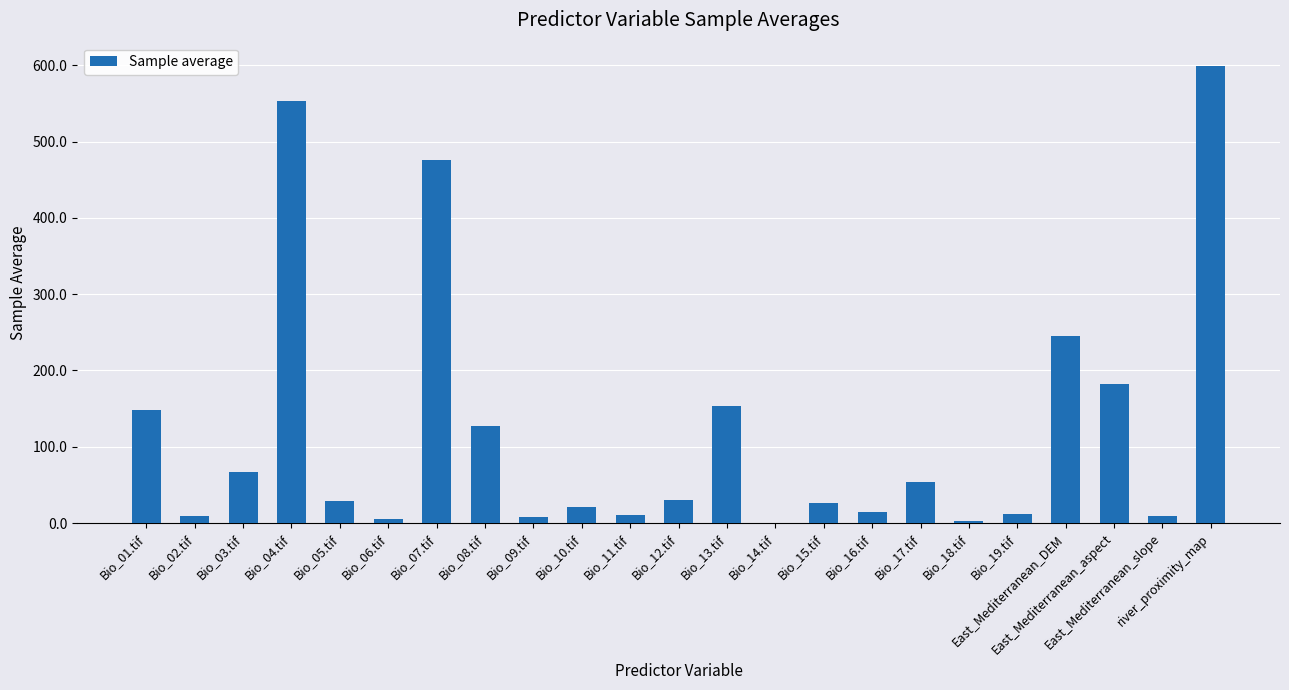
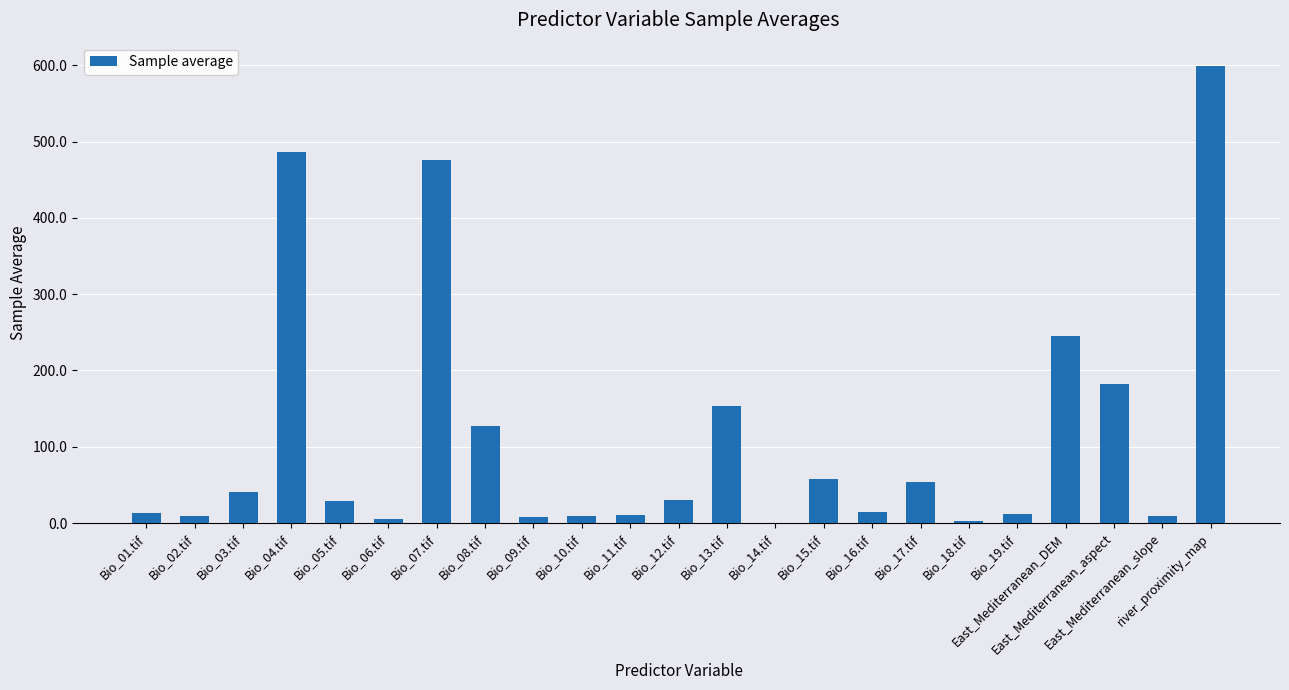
  {
-   "Bio_01.tif": 150,
+   "Bio_01.tif": 10,
    "Bio_02.tif": 10,
-   "Bio_03.tif": 70,
-   "Bio_04.tif": 550,
+   "Bio_03.tif": 40,
+   "Bio_04.tif": 490,
    "Bio_05.tif": 30,
    "Bio_06.tif": 0,
    "Bio_07.tif": 480,
    "Bio_08.tif": 130,
    "Bio_09.tif": 10,
-   "Bio_10.tif": 20,
+   "Bio_10.tif": 10,
    "Bio_11.tif": 10,
    "Bio_12.tif": 30,
    "Bio_13.tif": 150,
-   "Bio_15.tif": 30,
+   "Bio_15.tif": 60,
    "Bio_16.tif": 10,
    "Bio_17.tif": 50,
    "Bio_19.tif": 10,
    "East_Mediterranean_DEM": 250,
    "East_Mediterranean_aspect": 180,
    "East_Mediterranean_slope": 10,
    "river_proximity_map": 600
  }
